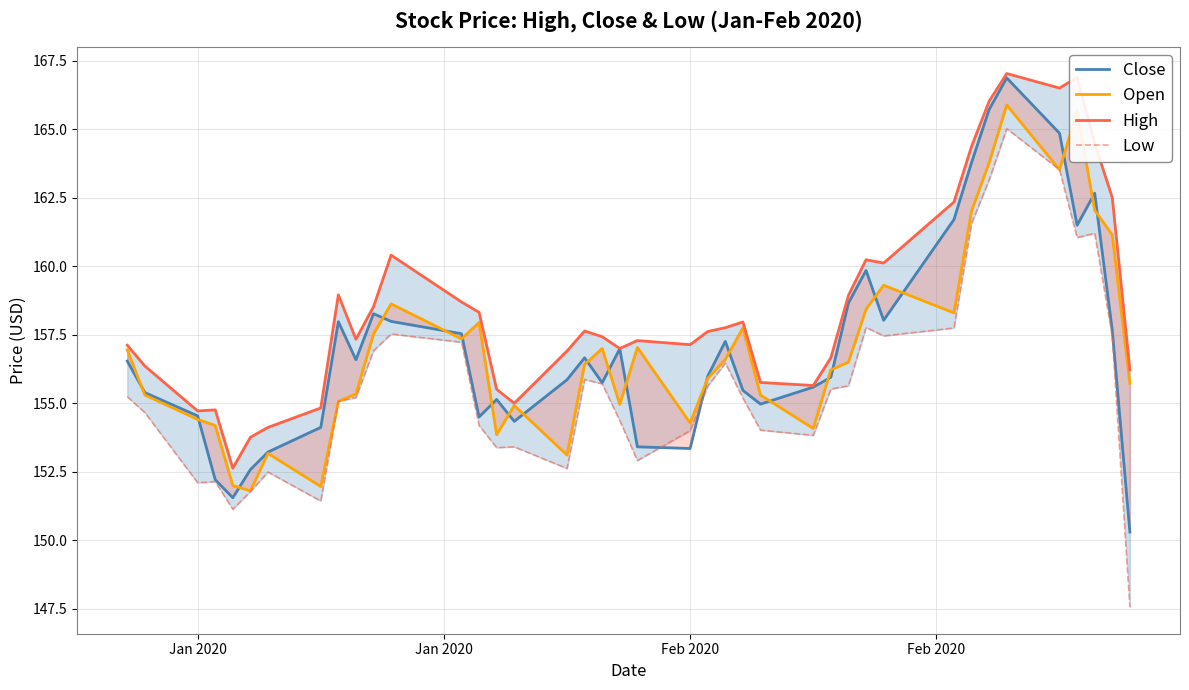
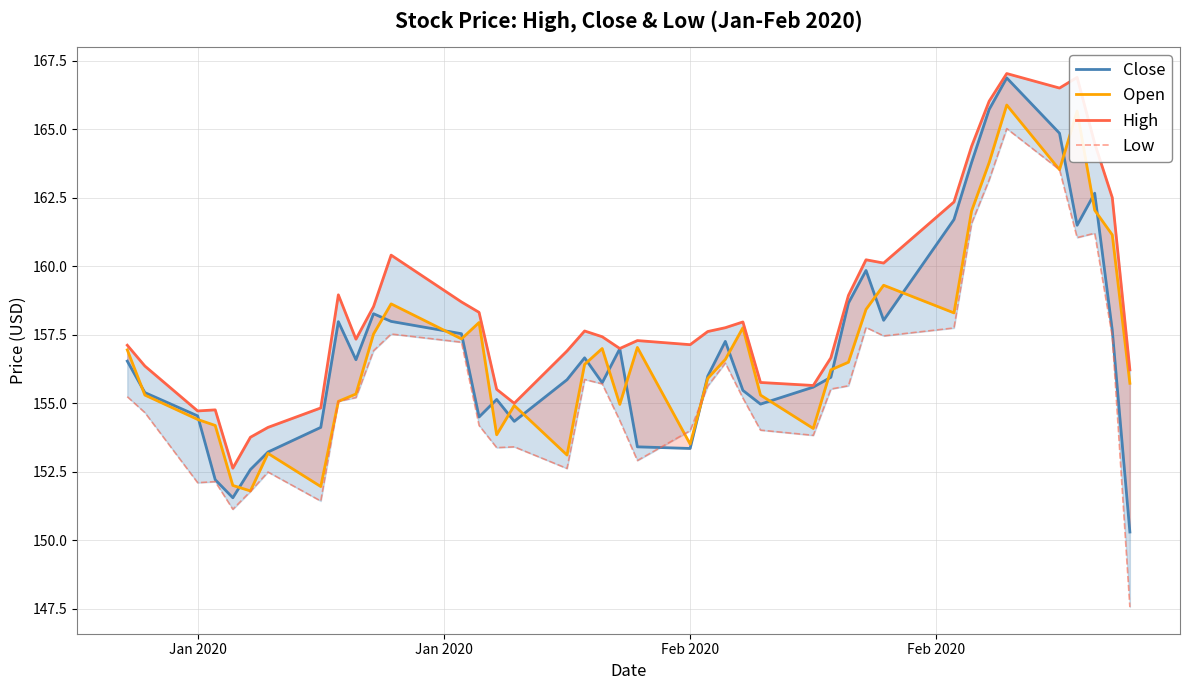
  {
    "Close": {
      "Feb 2020": 153.4
    },
    "Open": {
      "Jan 2020": 154.4,
-     "Feb 2020": 154.3
+     "Feb 2020": 153.5
    }
  }
